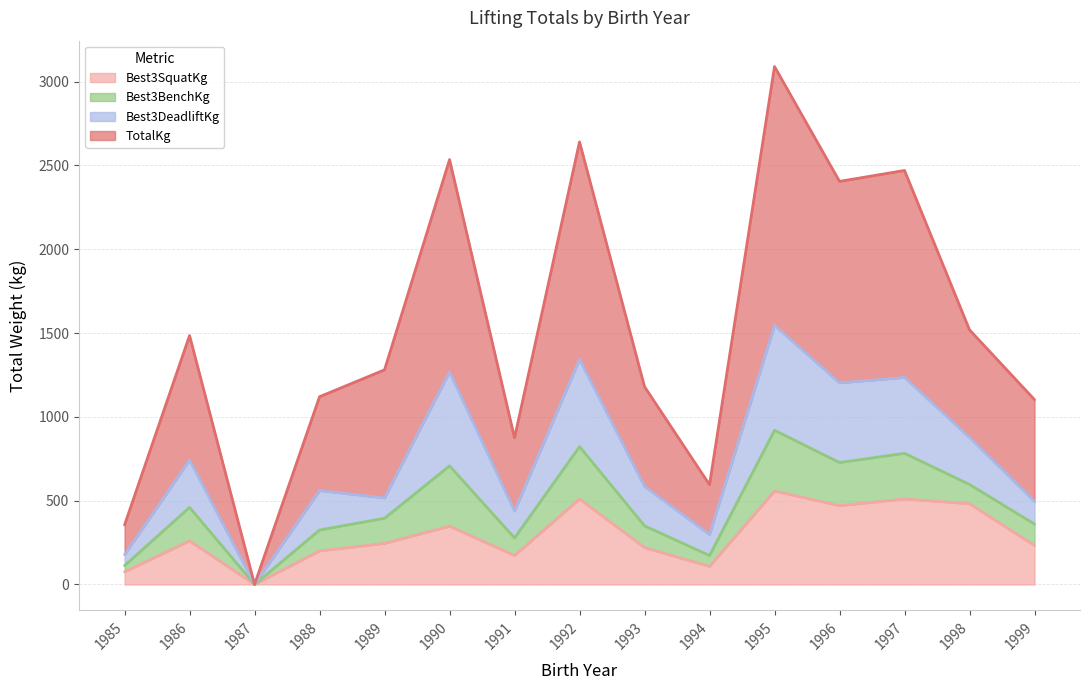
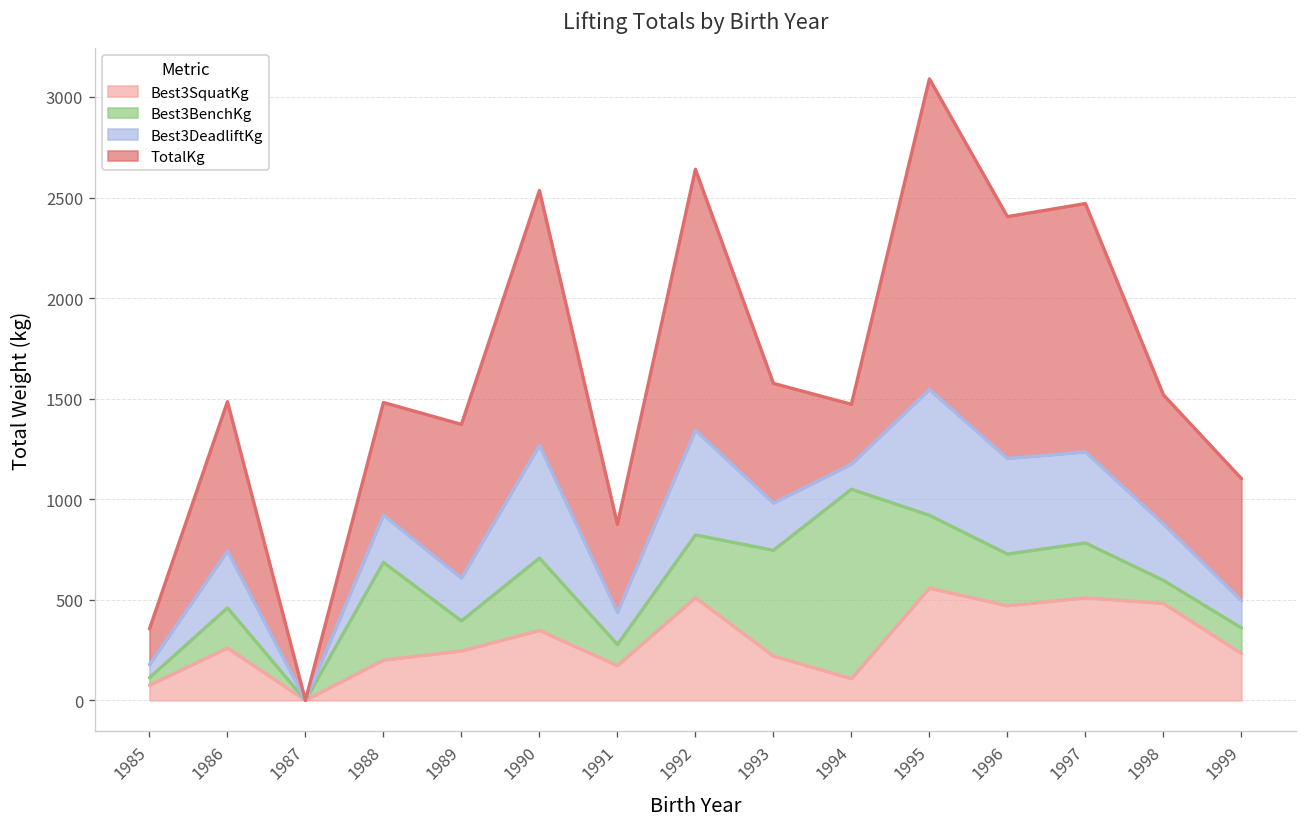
  {
    "Best3SquatKg": {
      "1985": 80,
      "1986": 260,
      "1988": 200,
      "1989": 250,
      "1990": 350,
      "1991": 170,
      "1992": 510,
      "1993": 220,
      "1994": 110,
      "1995": 560,
      "1996": 470,
      "1997": 510,
      "1998": 480,
      "1999": 230
    },
    "Best3BenchKg": {
      "1985": 40,
      "1986": 200,
-     "1988": 130,
+     "1988": 490,
      "1989": 150,
      "1990": 360,
      "1991": 110,
      "1992": 310,
-     "1993": 130,
-     "1994": 70,
+     "1993": 530,
+     "1994": 940,
      "1995": 360,
      "1996": 260,
      "1997": 270,
      "1998": 120,
      "1999": 130
    },
    "Best3DeadliftKg": {
      "1985": 70,
      "1986": 280,
      "1988": 240,
-     "1989": 120,
+     "1989": 210,
      "1990": 560,
      "1991": 160,
      "1992": 520,
      "1993": 240,
      "1994": 130,
      "1995": 630,
      "1996": 480,
      "1997": 450,
      "1998": 280,
      "1999": 140
    },
    "TotalKg": {
      "1985": 180,
      "1986": 740,
      "1988": 560,
      "1989": 760,
      "1990": 1270,
      "1991": 440,
      "1992": 1300,
      "1993": 600,
      "1994": 300,
      "1995": 1550,
      "1996": 1200,
      "1997": 1240,
      "1998": 640,
      "1999": 610
    }
  }
